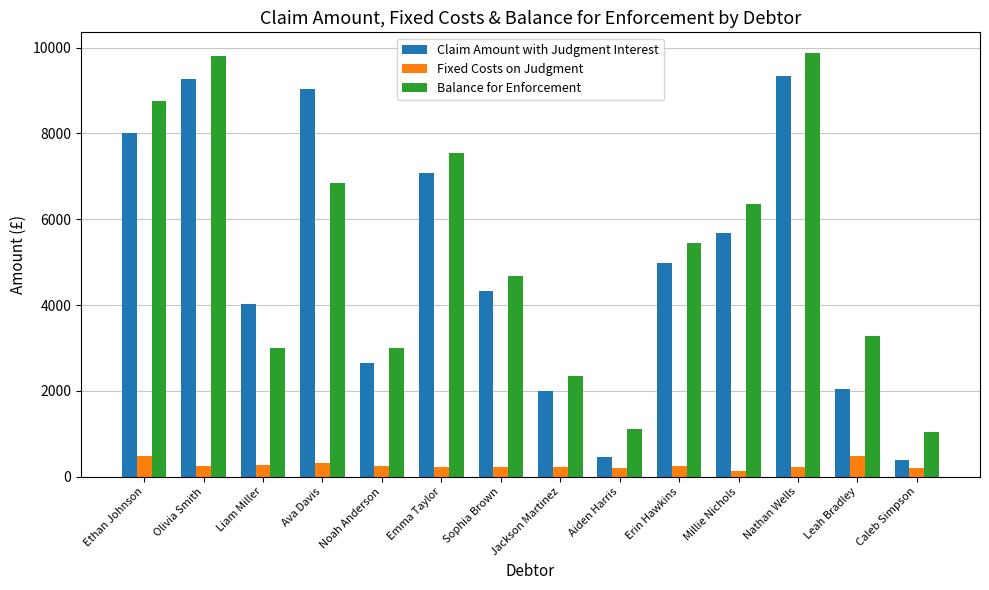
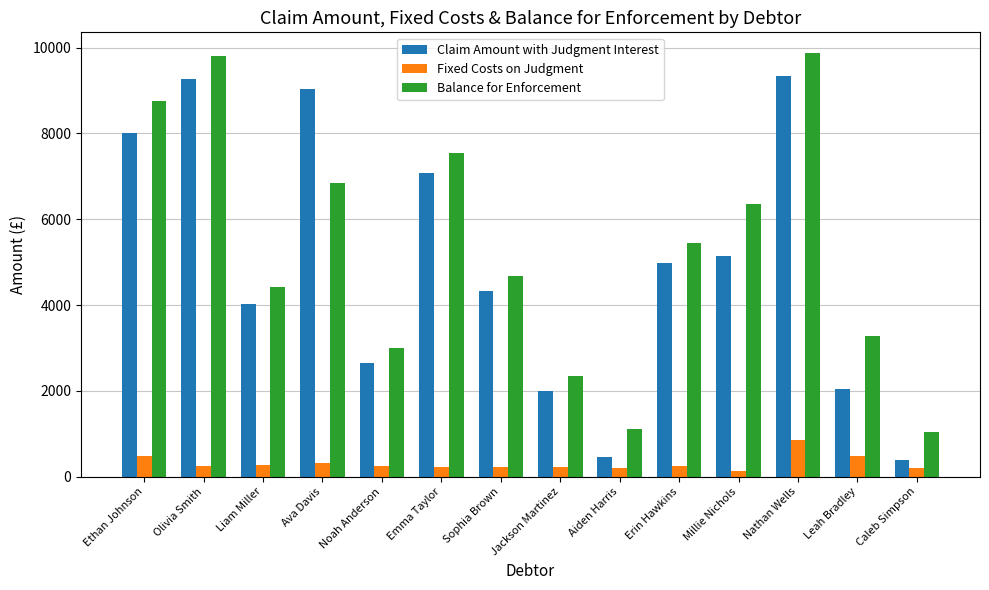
  {
    "Claim Amount with Judgment Interest": {
      "Ethan Johnson": 8000,
      "Olivia Smith": 9300,
      "Liam Miller": 4000,
      "Ava Davis": 9000,
      "Noah Anderson": 2600,
      "Emma Taylor": 7100,
      "Sophia Brown": 4300,
      "Jackson Martinez": 2000,
      "Aiden Harris": 500,
      "Erin Hawkins": 5000,
-     "Millie Nichols": 5700,
+     "Millie Nichols": 5100,
      "Nathan Wells": 9300,
      "Leah Bradley": 2000,
      "Caleb Simpson": 400
    },
    "Fixed Costs on Judgment": {
      "Ethan Johnson": 500,
      "Olivia Smith": 200,
      "Liam Miller": 300,
      "Ava Davis": 300,
      "Noah Anderson": 200,
      "Emma Taylor": 200,
      "Sophia Brown": 200,
      "Jackson Martinez": 200,
      "Aiden Harris": 200,
      "Erin Hawkins": 300,
      "Millie Nichols": 100,
-     "Nathan Wells": 200,
+     "Nathan Wells": 900,
      "Leah Bradley": 500,
      "Caleb Simpson": 200
    },
    "Balance for Enforcement": {
      "Ethan Johnson": 8800,
      "Olivia Smith": 9800,
-     "Liam Miller": 3000,
+     "Liam Miller": 4400,
      "Ava Davis": 6800,
      "Noah Anderson": 3000,
      "Emma Taylor": 7500,
      "Sophia Brown": 4700,
      "Jackson Martinez": 2300,
      "Aiden Harris": 1100,
      "Erin Hawkins": 5500,
      "Millie Nichols": 6400,
      "Nathan Wells": 9900,
      "Leah Bradley": 3300,
      "Caleb Simpson": 1000
    }
  }
